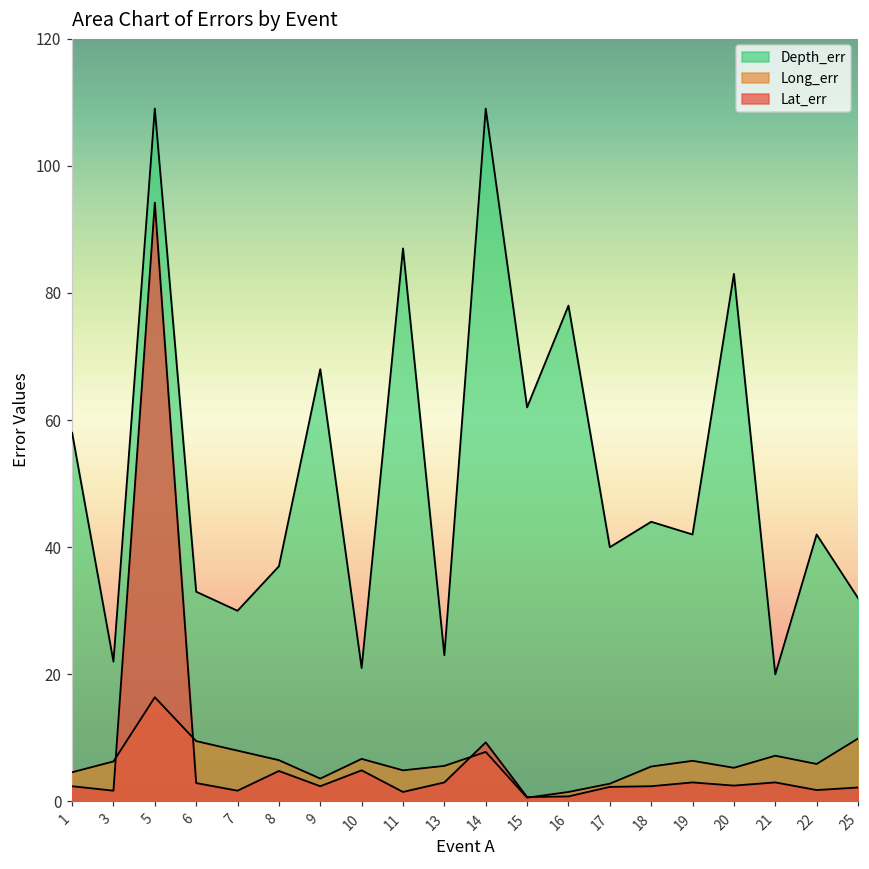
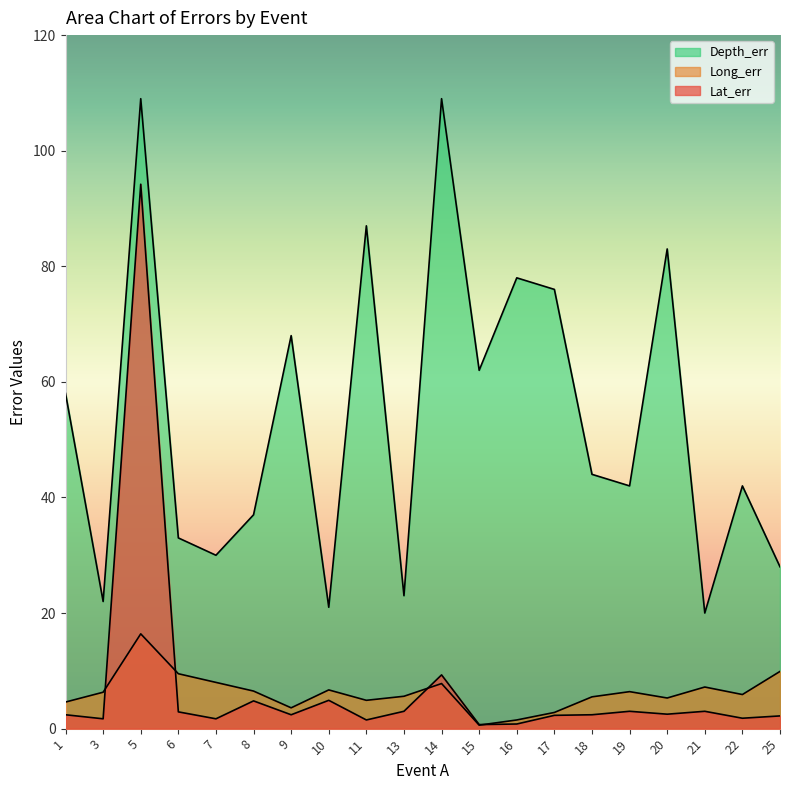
  {
    "Depth_err": {
      "1": 58,
      "3": 22,
      "5": 109,
      "6": 33,
      "7": 30,
      "8": 37,
      "9": 68,
      "10": 21,
      "11": 87,
      "13": 23,
      "14": 109,
      "15": 62,
      "16": 78,
-     "17": 40,
+     "17": 76,
      "18": 44,
      "19": 42,
      "20": 83,
      "21": 20,
      "22": 42,
-     "25": 32
+     "25": 28
    }
  }
